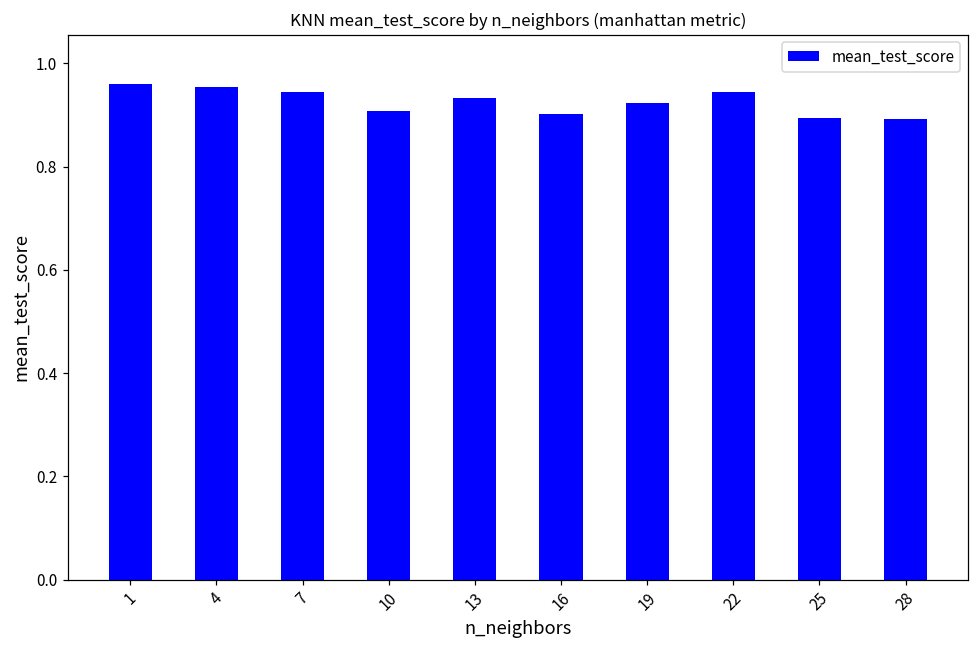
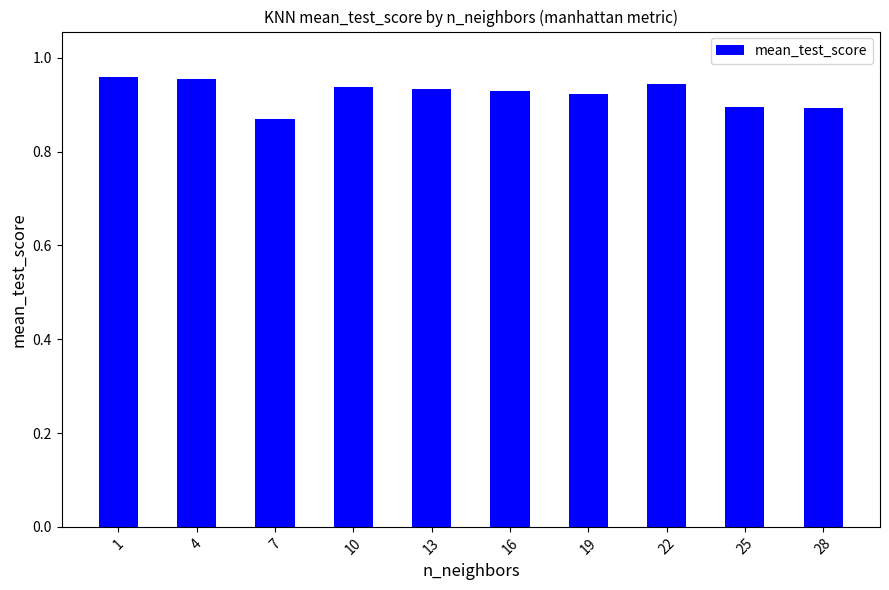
  {
    "1": 0.96,
    "4": 0.95,
-   "7": 0.94,
-   "10": 0.91,
+   "7": 0.87,
+   "10": 0.94,
    "13": 0.93,
-   "16": 0.90,
+   "16": 0.93,
    "19": 0.92,
    "22": 0.94,
    "25": 0.89,
    "28": 0.89
  }
